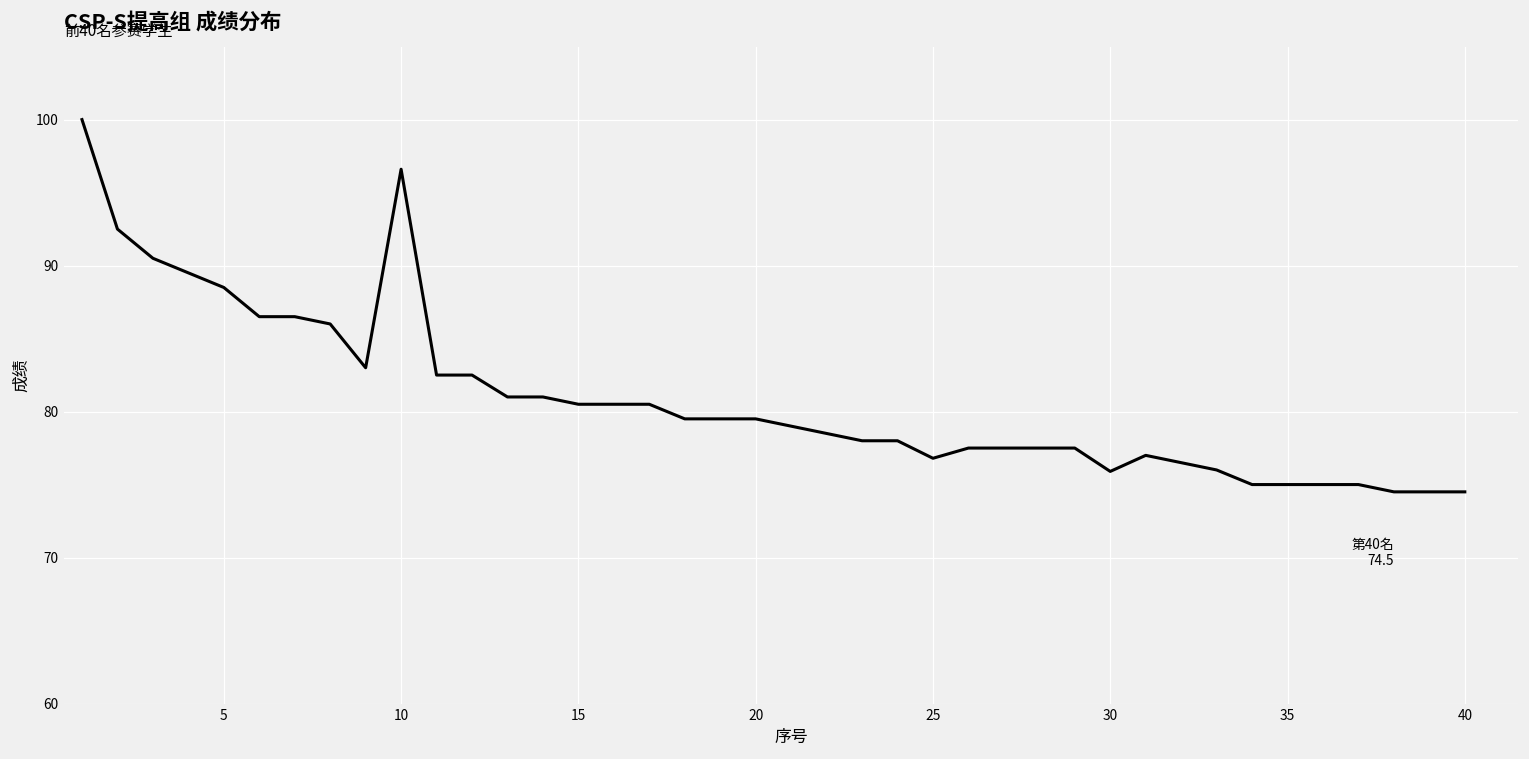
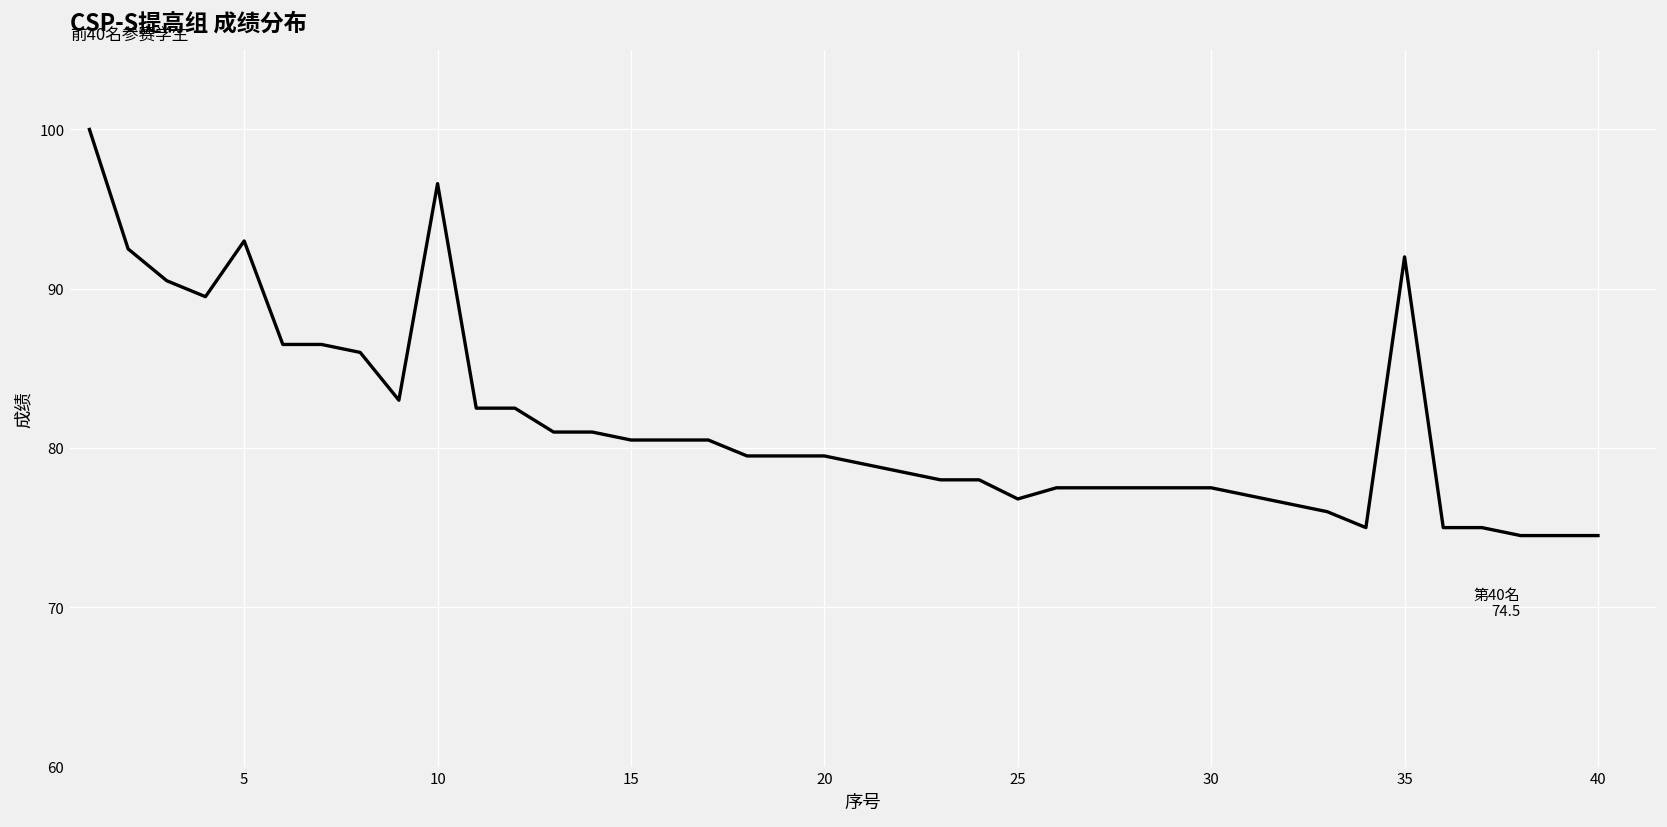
  {
-   "5": 88.5,
+   "5": 93.0,
    "10": 96.6,
    "15": 80.5,
    "20": 79.5,
    "25": 76.8,
-   "30": 75.9,
-   "35": 75,
+   "30": 77.5,
+   "35": 92,
    "40": 74.5
  }
